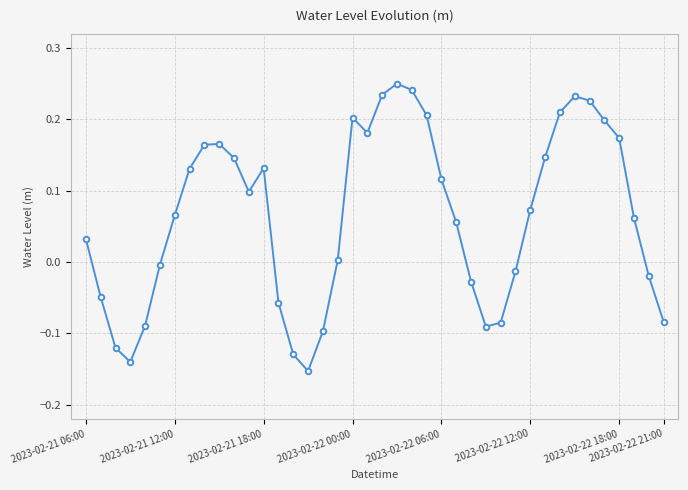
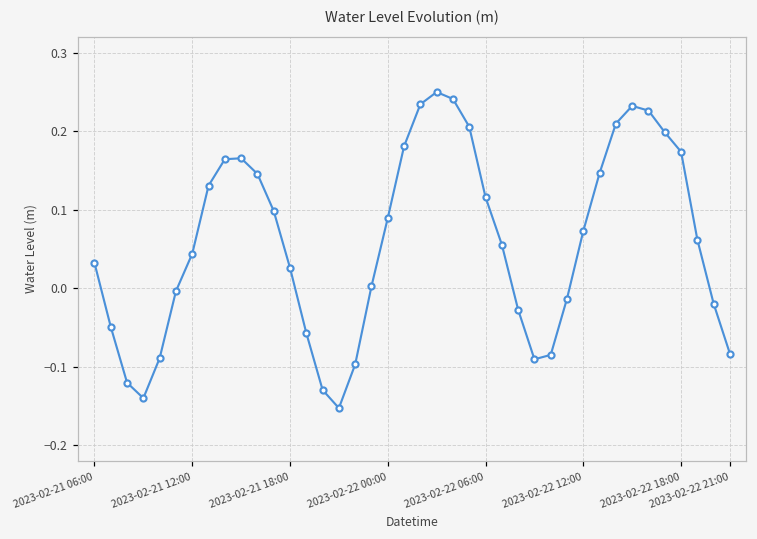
  {
    "2023-02-21 06:00": 0.03,
-   "2023-02-21 12:00": 0.07,
-   "2023-02-21 18:00": 0.13,
-   "2023-02-22 00:00": 0.20,
+   "2023-02-21 12:00": 0.04,
+   "2023-02-21 18:00": 0.03,
+   "2023-02-22 00:00": 0.09,
    "2023-02-22 06:00": 0.12,
    "2023-02-22 12:00": 0.07,
    "2023-02-22 18:00": 0.17,
    "2023-02-22 21:00": -0.08
  }
